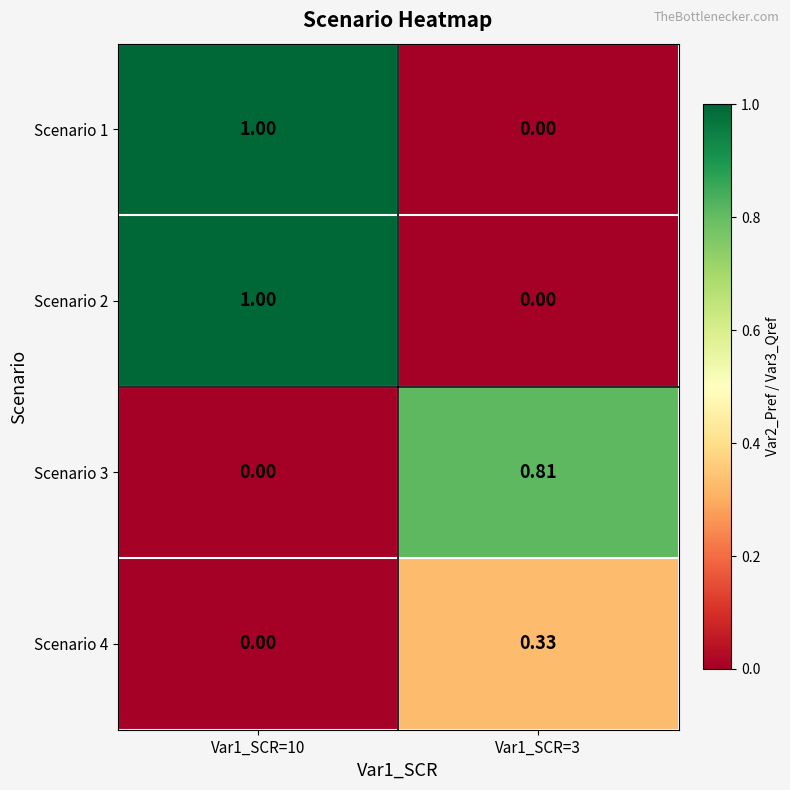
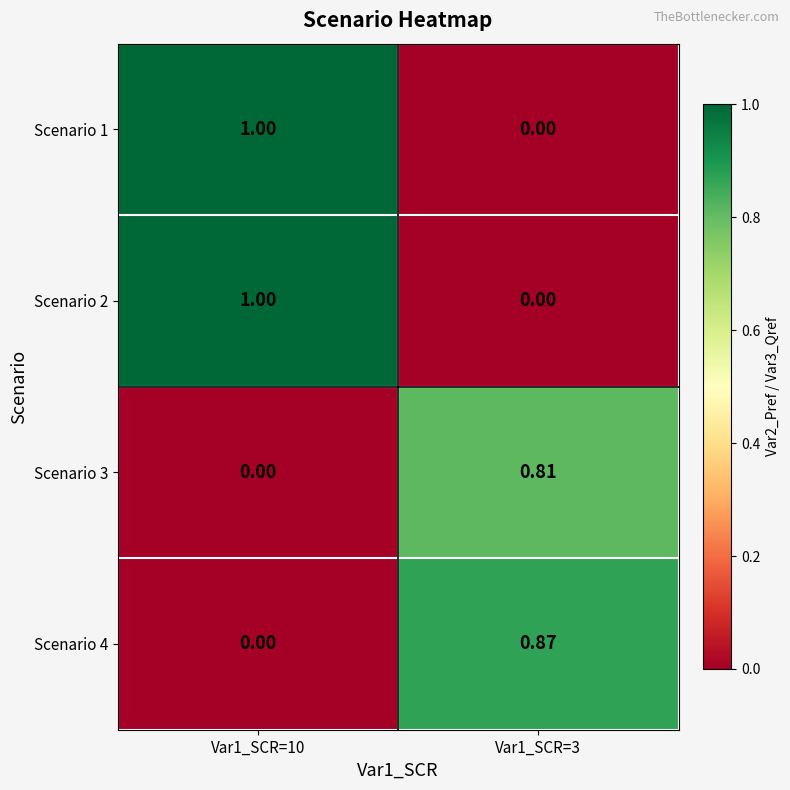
  {
    "Scenario 1": {
      "Var1_SCR=10": 1.00,
      "Var1_SCR=3": 0.00
    },
    "Scenario 2": {
      "Var1_SCR=10": 1.00,
      "Var1_SCR=3": 0.00
    },
    "Scenario 3": {
      "Var1_SCR=10": 0.00,
      "Var1_SCR=3": 0.81
    },
    "Scenario 4": {
      "Var1_SCR=10": 0.00,
-     "Var1_SCR=3": 0.33
+     "Var1_SCR=3": 0.87
    }
  }
